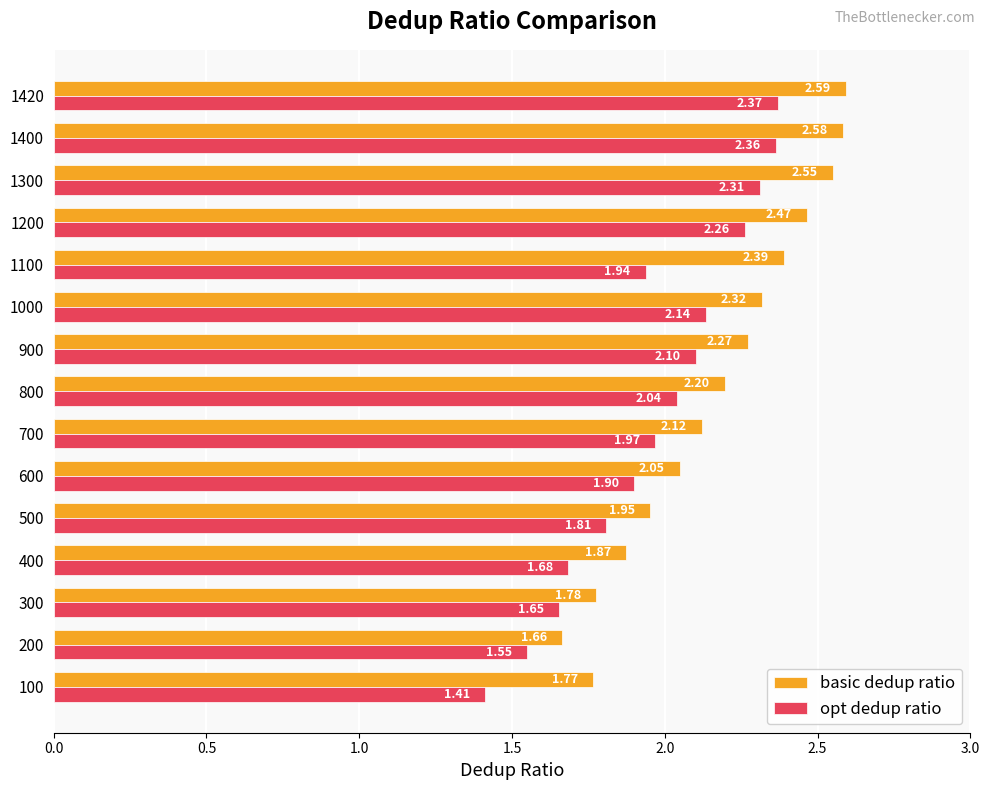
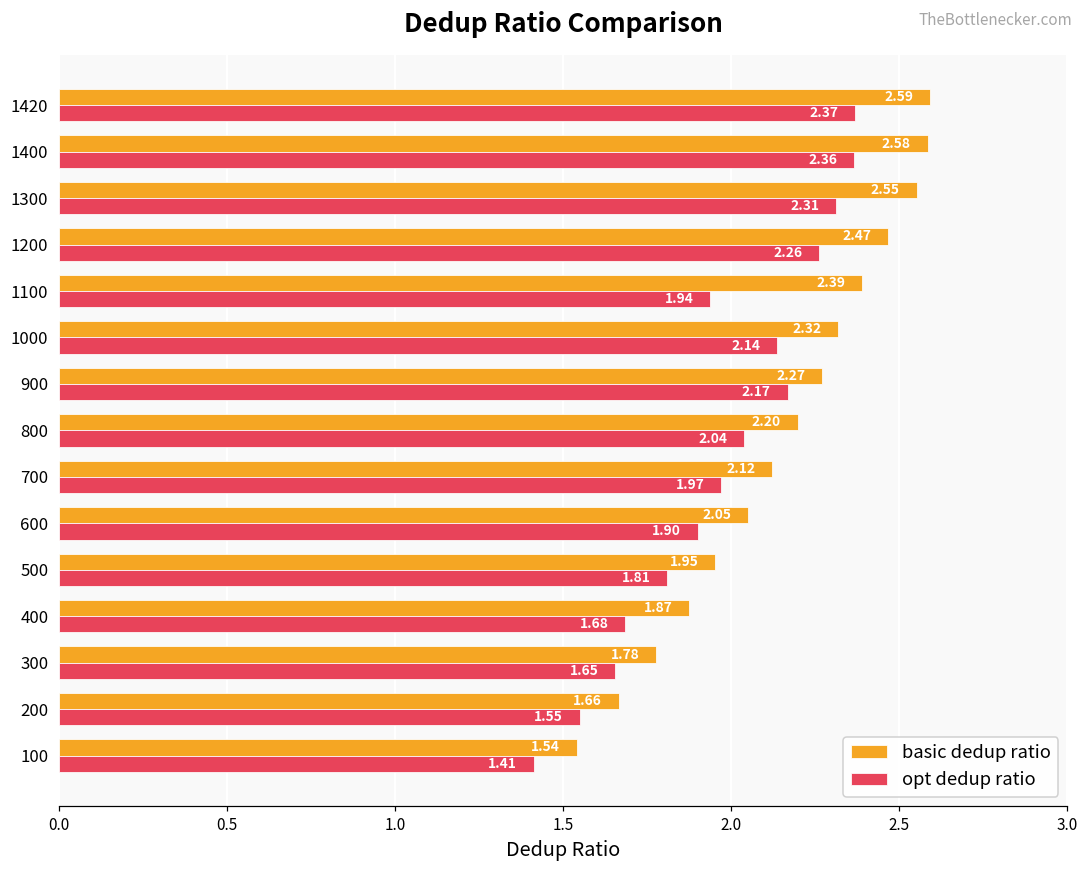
  {
    "basic dedup ratio": {
      "1420": 2.59,
      "1400": 2.58,
      "1300": 2.55,
      "1200": 2.47,
      "1100": 2.39,
      "1000": 2.32,
      "900": 2.27,
      "800": 2.20,
      "700": 2.12,
      "600": 2.05,
      "500": 1.95,
      "400": 1.87,
      "300": 1.78,
      "200": 1.66,
-     "100": 1.77
+     "100": 1.54
    },
    "opt dedup ratio": {
      "1420": 2.37,
      "1400": 2.36,
      "1300": 2.31,
      "1200": 2.26,
      "1100": 1.94,
      "1000": 2.14,
-     "900": 2.10,
+     "900": 2.17,
      "800": 2.04,
      "700": 1.97,
      "600": 1.90,
      "500": 1.81,
      "400": 1.68,
      "300": 1.65,
      "200": 1.55,
      "100": 1.41
    }
  }
